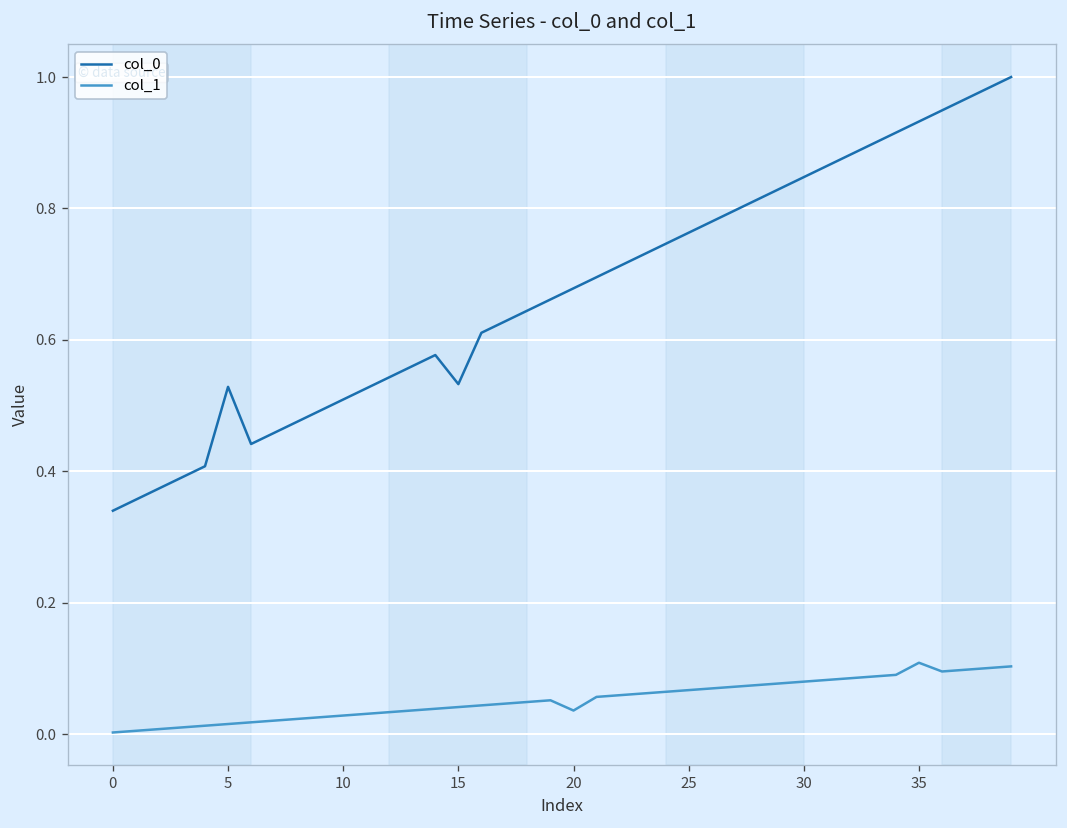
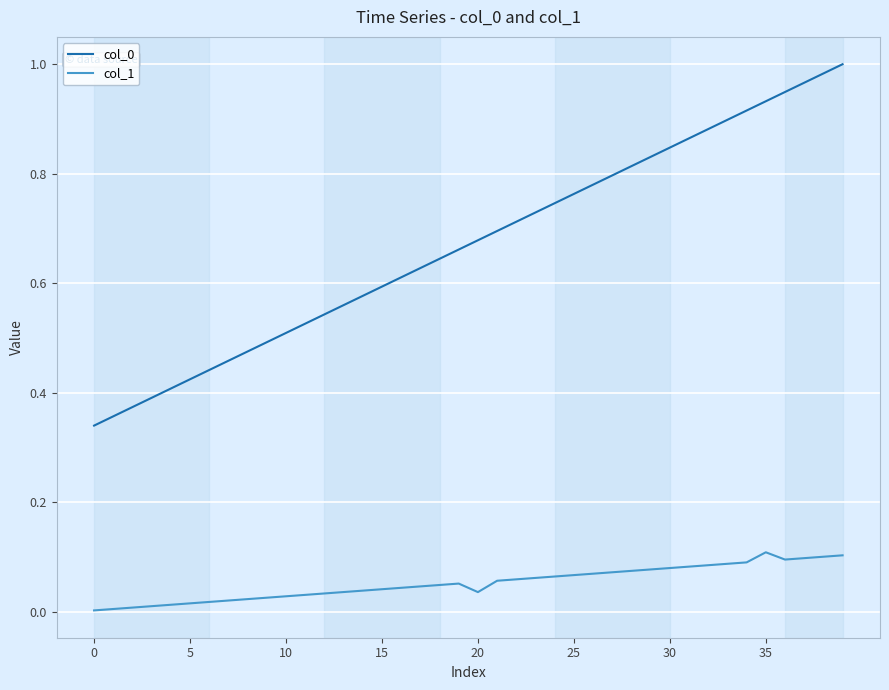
  {
    "col_0": {
      "0": 0.34,
-     "5": 0.53,
+     "5": 0.42,
      "10": 0.51,
-     "15": 0.53,
+     "15": 0.59,
      "20": 0.68,
      "25": 0.76,
      "30": 0.85,
      "35": 0.93
    },
    "col_1": {
      "0": 0.00,
      "5": 0.02,
      "10": 0.03,
      "15": 0.04,
      "20": 0.04,
      "25": 0.07,
      "30": 0.08,
      "35": 0.11
    }
  }
